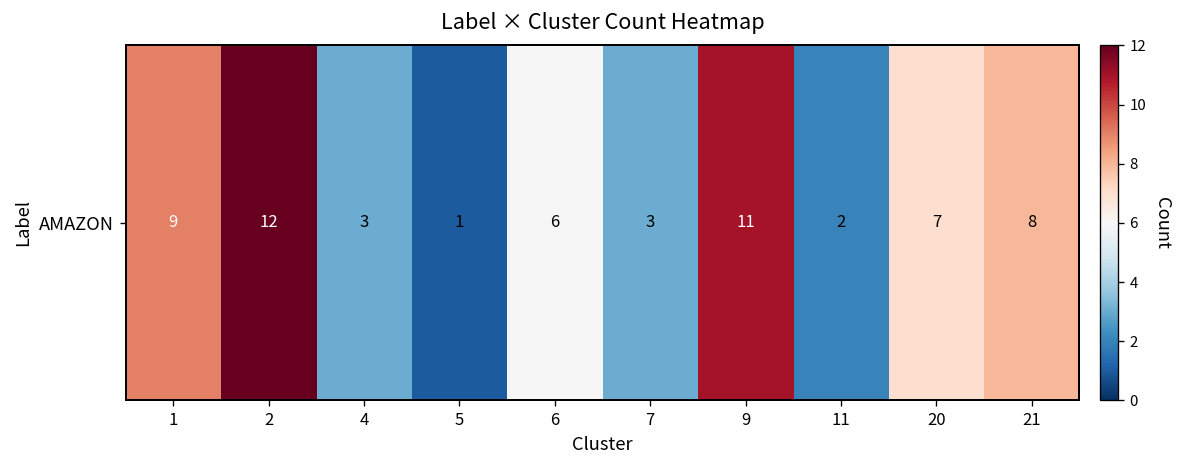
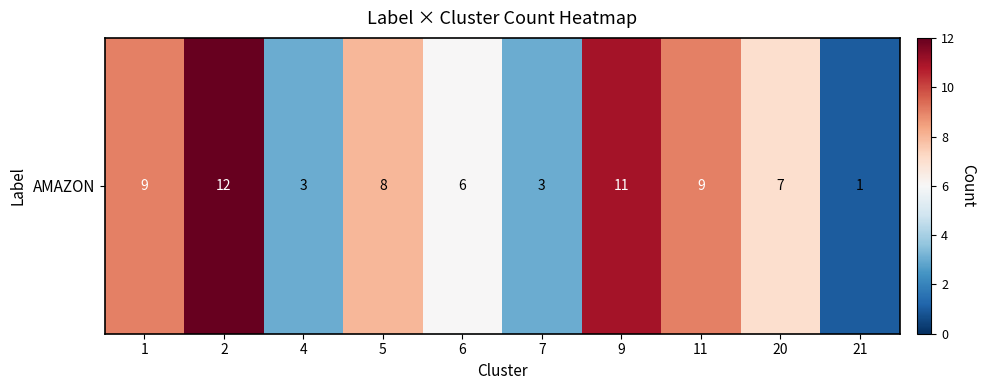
  {
    "AMAZON": {
      "1": 9,
      "2": 12,
      "4": 3,
-     "5": 1,
+     "5": 8,
      "6": 6,
      "7": 3,
      "9": 11,
-     "11": 2,
+     "11": 9,
      "20": 7,
-     "21": 8
+     "21": 1
    }
  }
